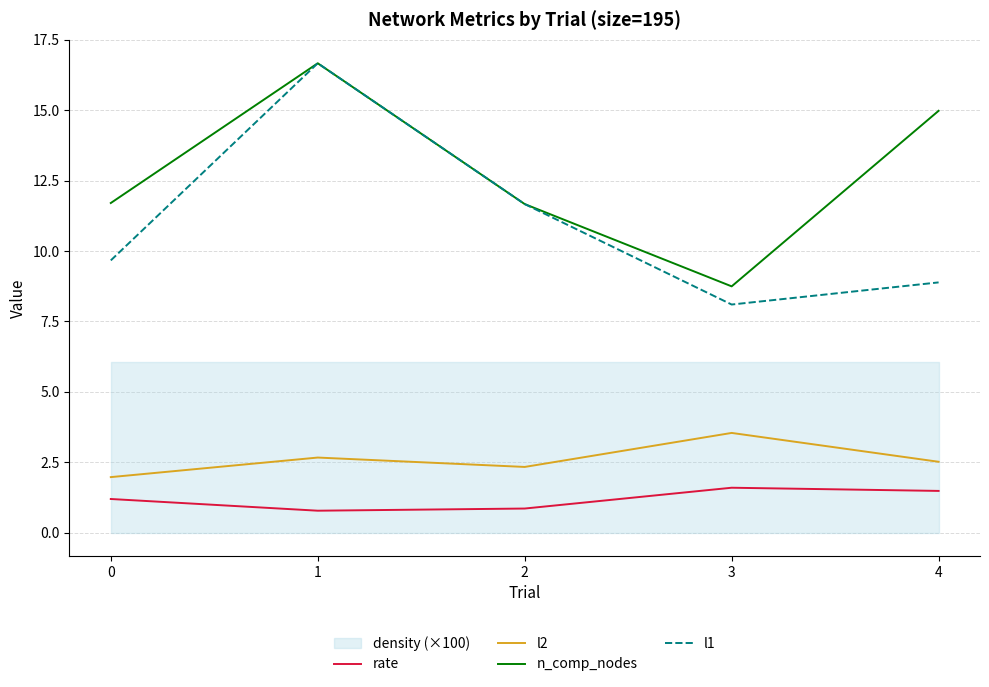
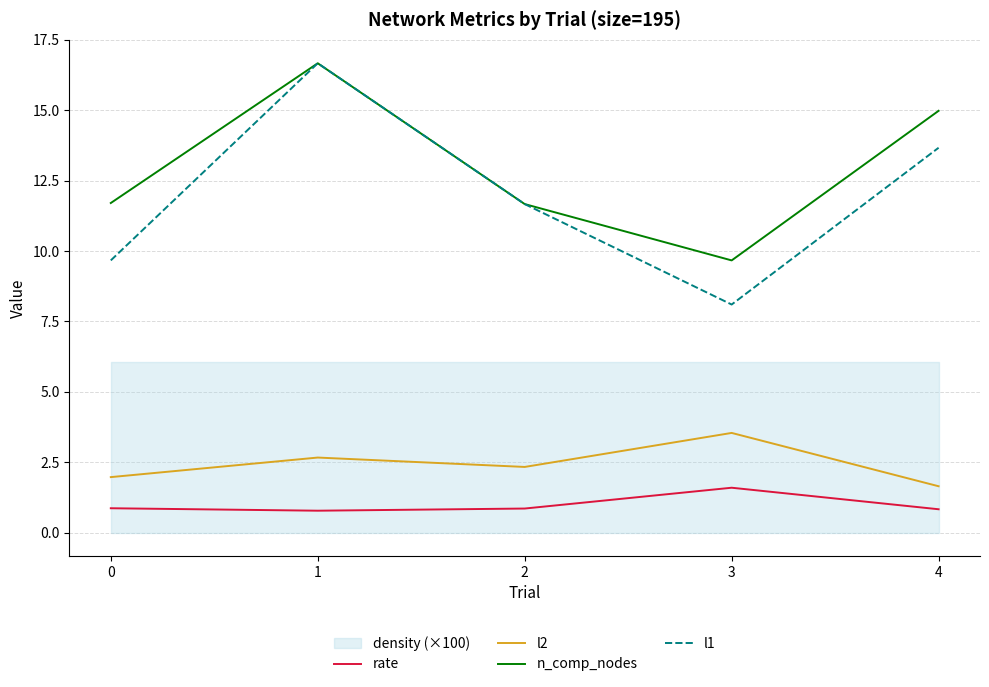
  {
    "rate": {
-     "0": 1.2,
+     "0": 0.9,
      "1": 0.8,
      "2": 0.9,
      "3": 1.6,
-     "4": 1.5
+     "4": 0.8
    },
    "density (×100)": {
      "0": 6.0,
      "1": 6.0,
      "2": 6.0,
      "3": 6.0,
      "4": 6.0
    },
    "l2": {
      "0": 2.0,
      "1": 2.7,
      "2": 2.3,
      "3": 3.5,
-     "4": 2.5
+     "4": 1.6
    },
    "n_comp_nodes": {
      "0": 11.7,
-     "3": 8.7,
+     "3": 9.7,
      "4": 15.0
    },
    "l1": {
      "0": 9.7,
      "3": 8.1,
-     "4": 8.9
+     "4": 13.7
    }
  }
